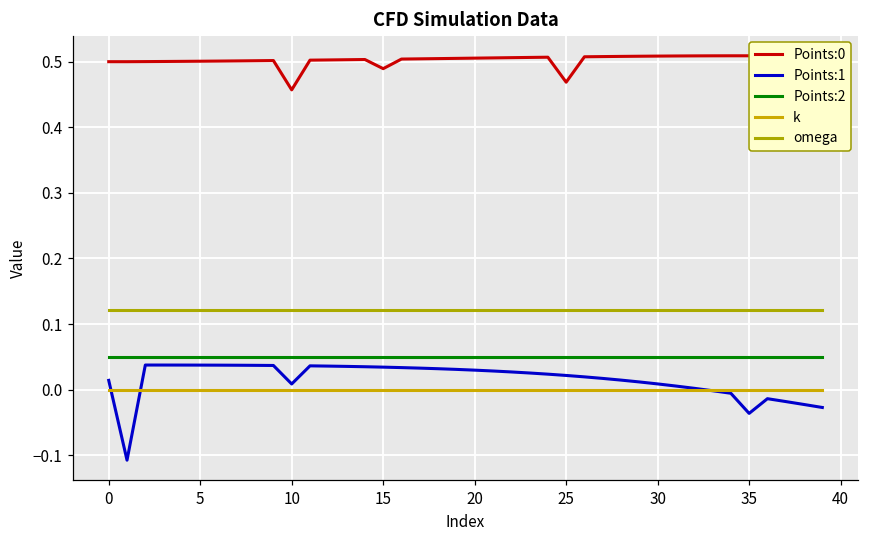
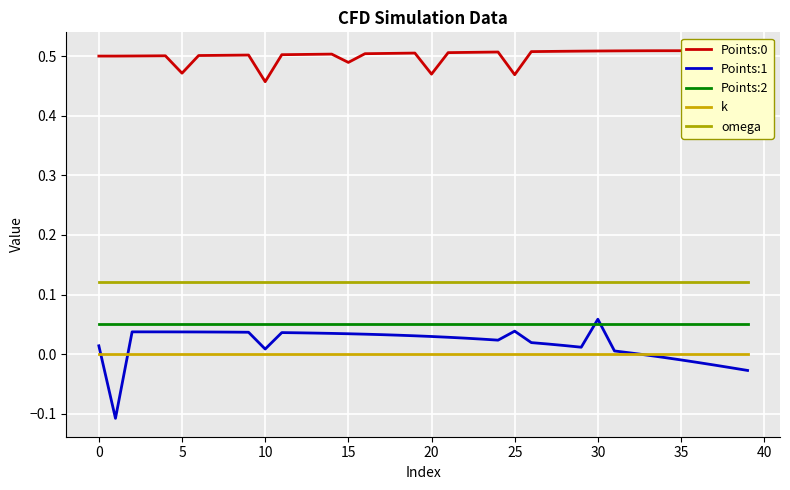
  {
    "Points:0": {
      "0": 0.50,
-     "5": 0.50,
+     "5": 0.47,
      "10": 0.46,
      "15": 0.49,
-     "20": 0.51,
+     "20": 0.47,
      "25": 0.47,
      "30": 0.51,
      "35": 0.51
    },
    "Points:1": {
      "0": 0.01,
      "5": 0.04,
      "10": 0.01,
      "15": 0.03,
      "20": 0.03,
-     "25": 0.02,
-     "30": 0.01,
-     "35": -0.04
+     "25": 0.04,
+     "30": 0.06,
+     "35": -0.01
    },
    "Points:2": {
      "0": 0.05,
      "5": 0.05,
      "10": 0.05,
      "15": 0.05,
      "20": 0.05,
      "25": 0.05,
      "30": 0.05,
      "35": 0.05
    }
  }
